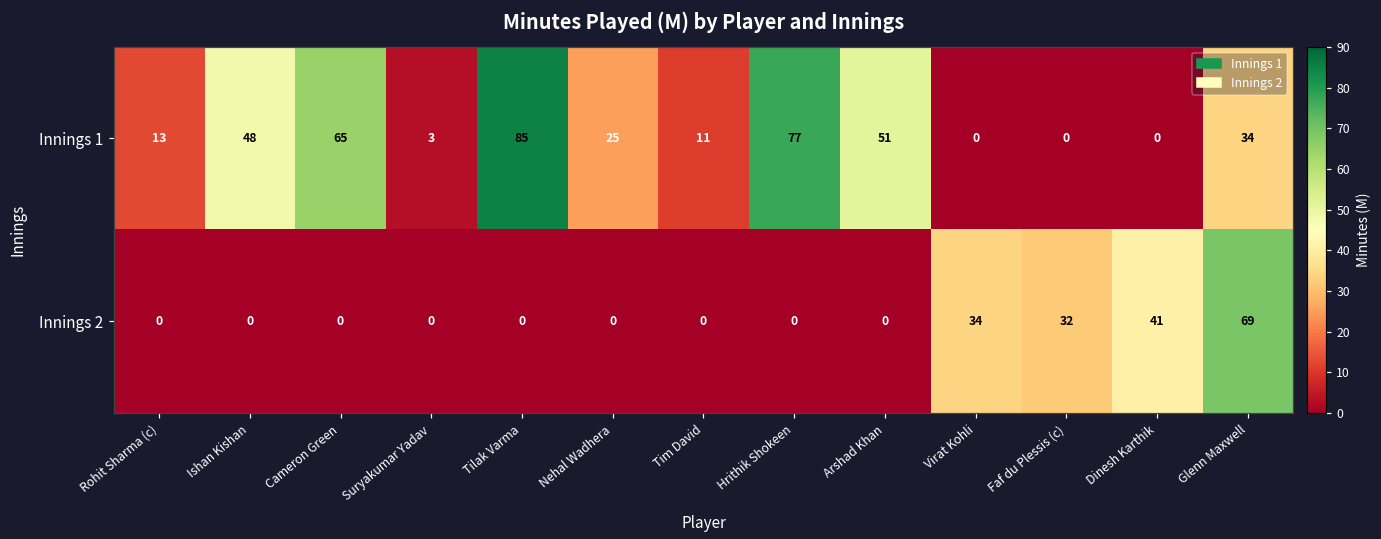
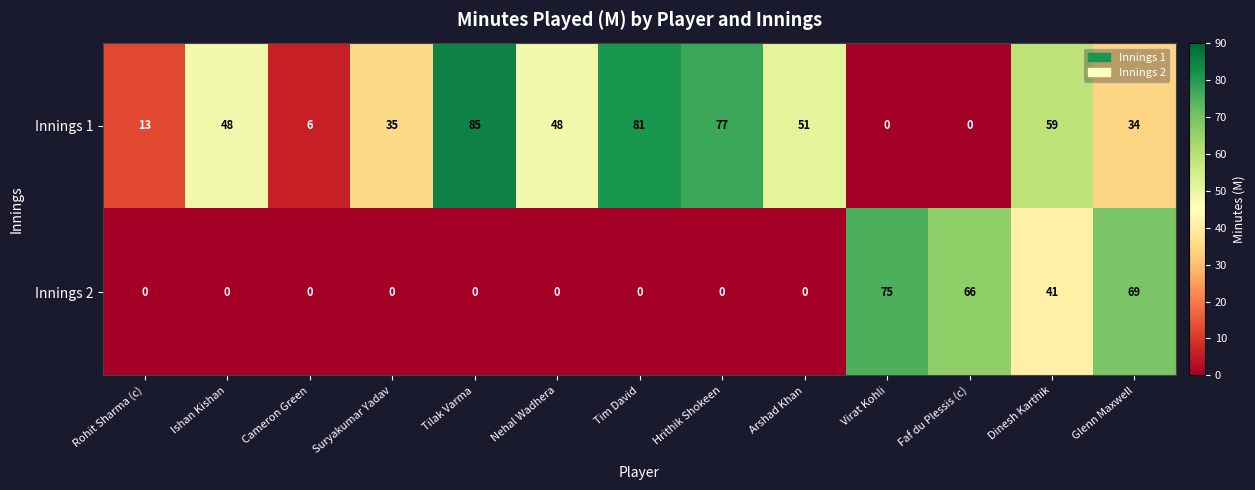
  {
    "Innings 1": {
      "Rohit Sharma (c)": 13,
      "Ishan Kishan": 48,
-     "Cameron Green": 65,
-     "Suryakumar Yadav": 3,
+     "Cameron Green": 6,
+     "Suryakumar Yadav": 35,
      "Tilak Varma": 85,
-     "Nehal Wadhera": 25,
-     "Tim David": 11,
+     "Nehal Wadhera": 48,
+     "Tim David": 81,
      "Hrithik Shokeen": 77,
      "Arshad Khan": 51,
      "Virat Kohli": 0,
      "Faf du Plessis (c)": 0,
-     "Dinesh Karthik": 0,
+     "Dinesh Karthik": 59,
      "Glenn Maxwell": 34
    },
    "Innings 2": {
      "Rohit Sharma (c)": 0,
      "Ishan Kishan": 0,
      "Cameron Green": 0,
      "Suryakumar Yadav": 0,
      "Tilak Varma": 0,
      "Nehal Wadhera": 0,
      "Tim David": 0,
      "Hrithik Shokeen": 0,
      "Arshad Khan": 0,
-     "Virat Kohli": 34,
-     "Faf du Plessis (c)": 32,
+     "Virat Kohli": 75,
+     "Faf du Plessis (c)": 66,
      "Dinesh Karthik": 41,
      "Glenn Maxwell": 69
    }
  }
